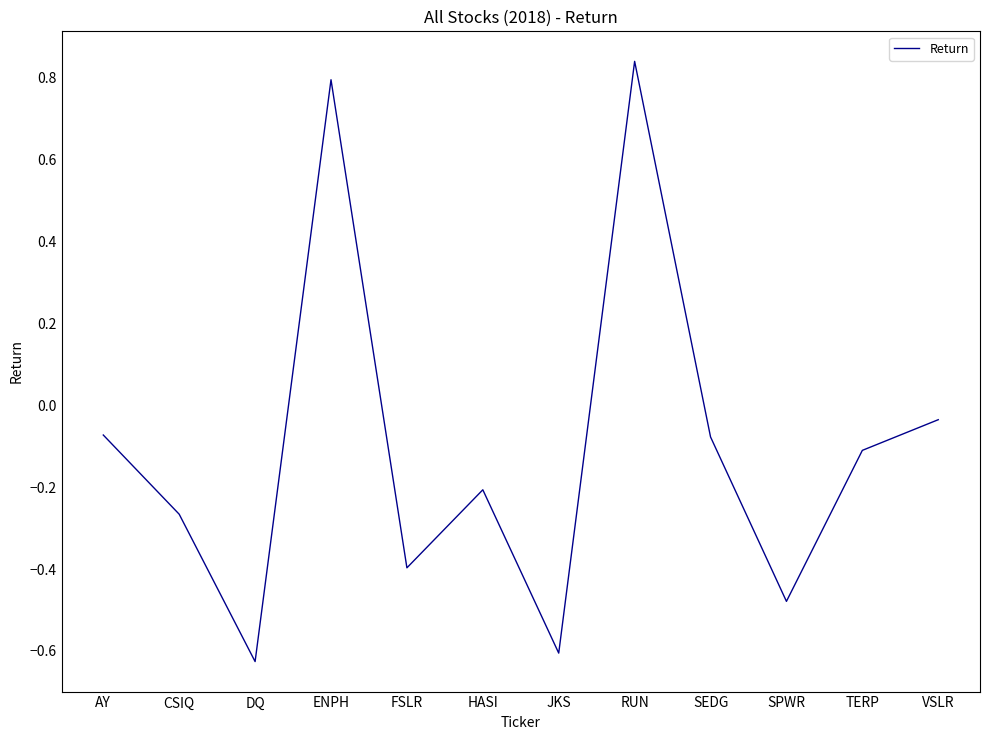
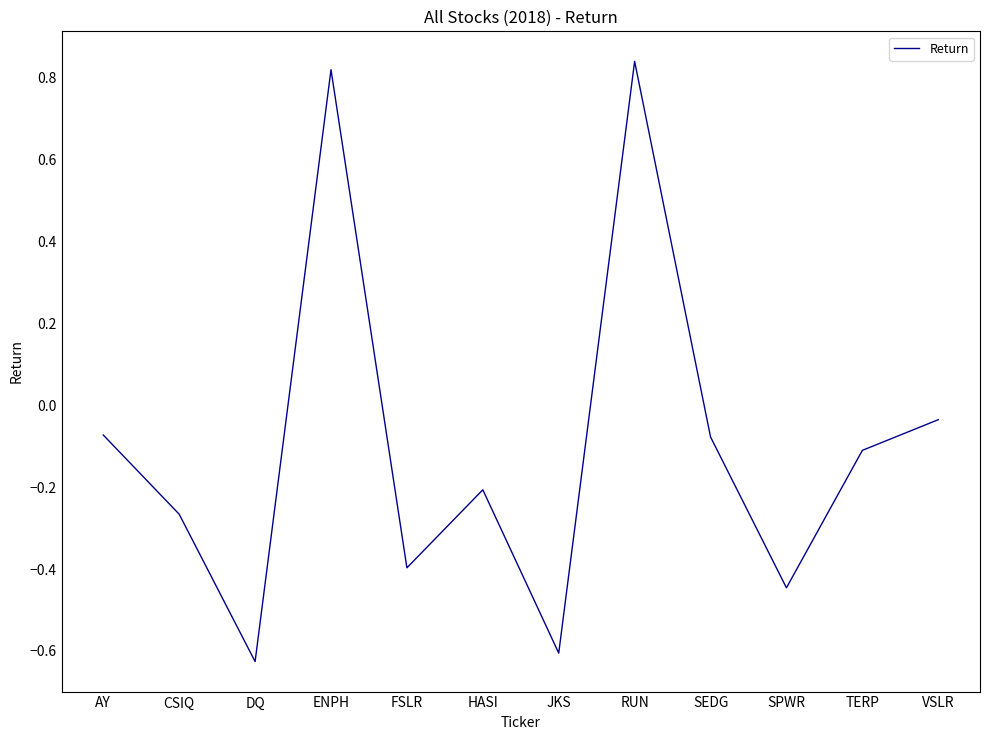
  {
    "AY": -0.07,
    "CSIQ": -0.27,
    "DQ": -0.63,
-   "ENPH": 0.79,
+   "ENPH": 0.82,
    "FSLR": -0.40,
    "HASI": -0.21,
    "JKS": -0.61,
    "RUN": 0.84,
    "SEDG": -0.08,
-   "SPWR": -0.48,
+   "SPWR": -0.45,
    "TERP": -0.11,
    "VSLR": -0.04
  }
